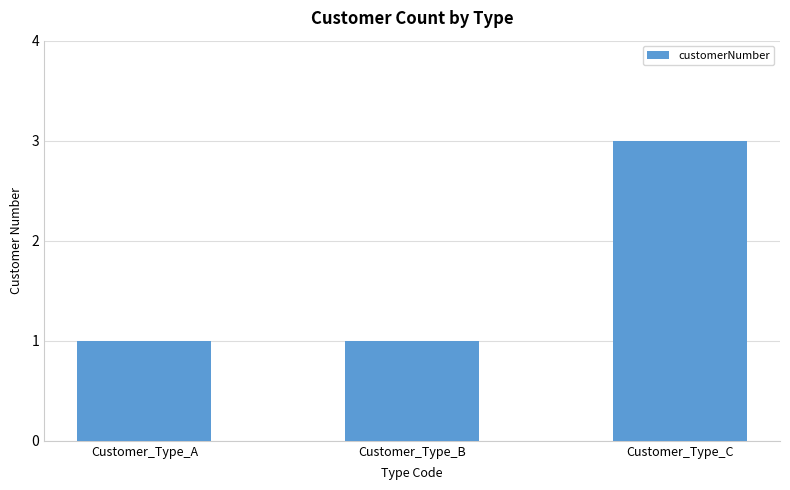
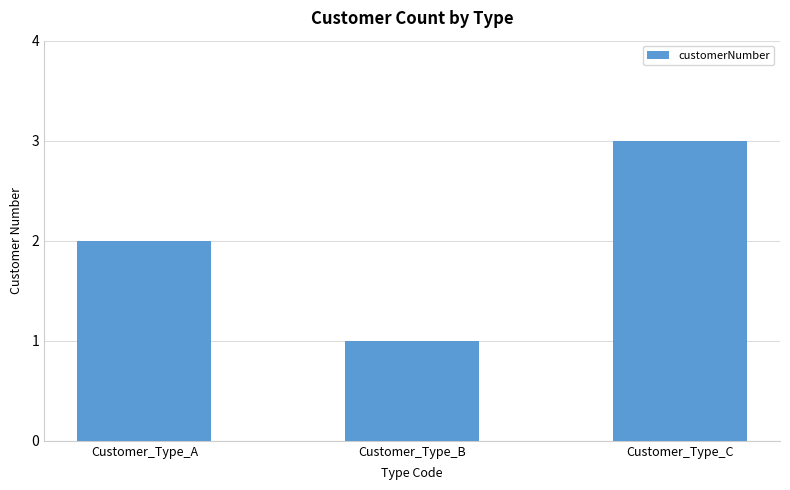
  {
-   "Customer_Type_A": 1,
+   "Customer_Type_A": 2,
    "Customer_Type_B": 1,
    "Customer_Type_C": 3
  }
